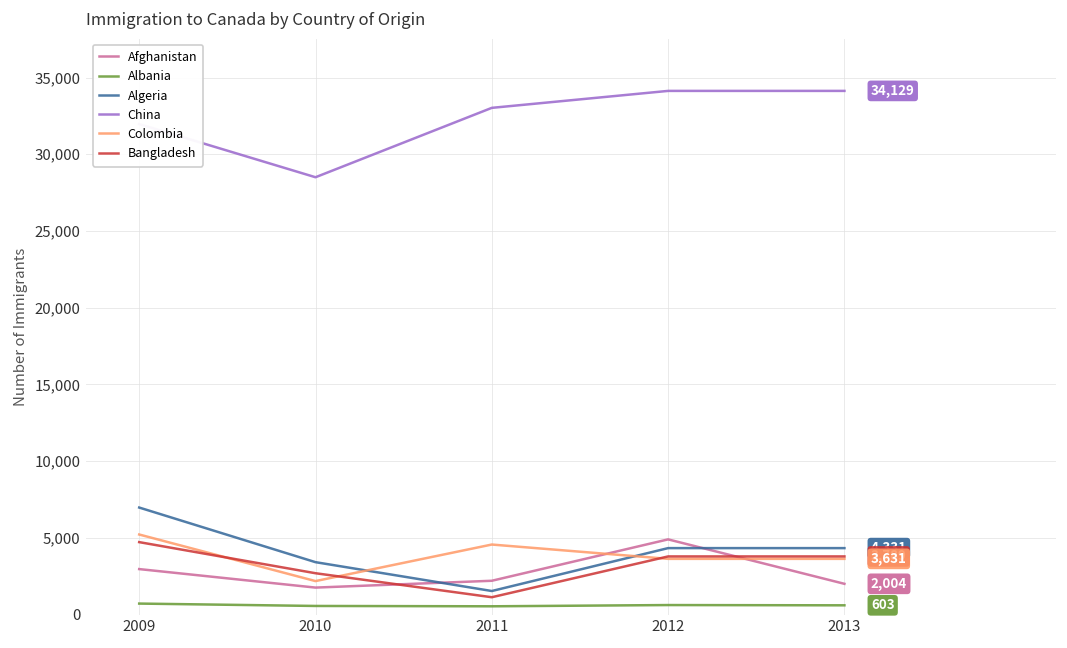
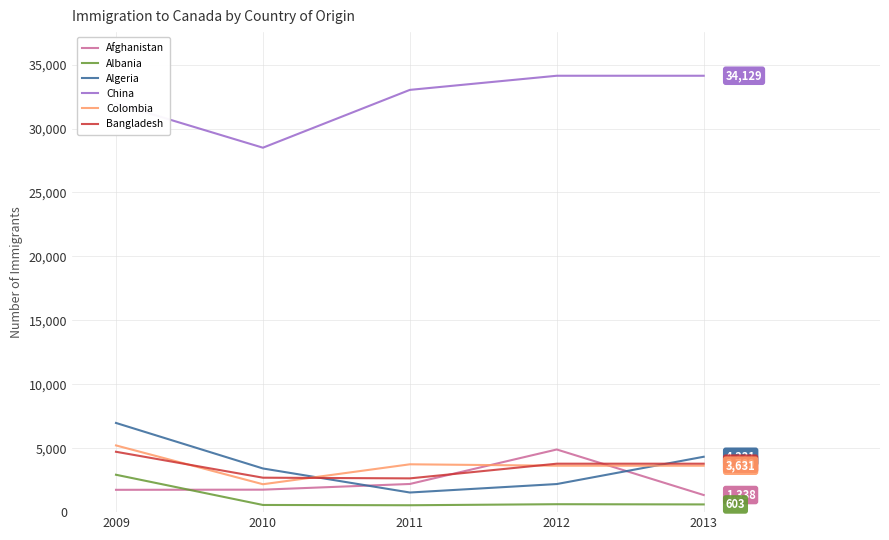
  {
    "Afghanistan": {
-     "2009": "3,000",
-     "2013": "2,004"
+     "2009": "1,700",
+     "2013": "1,338"
    },
    "Albania": {
-     "2009": "700",
+     "2009": "2,900",
      "2010": "600",
      "2011": "500",
      "2012": "600"
    },
    "Algeria": {
      "2009": "7,000",
      "2010": "3,400",
      "2011": "1,500",
-     "2012": "4,300"
+     "2012": "2,200"
    },
    "China": {
      "2010": "28,500",
      "2011": "33,000",
      "2012": "34,100"
    },
    "Colombia": {
      "2009": "5,200",
      "2010": "2,200",
-     "2011": "4,600"
+     "2011": "3,700"
    },
    "Bangladesh": {
      "2009": "4,700",
      "2010": "2,700",
-     "2011": "1,100"
+     "2011": "2,600"
    }
  }
